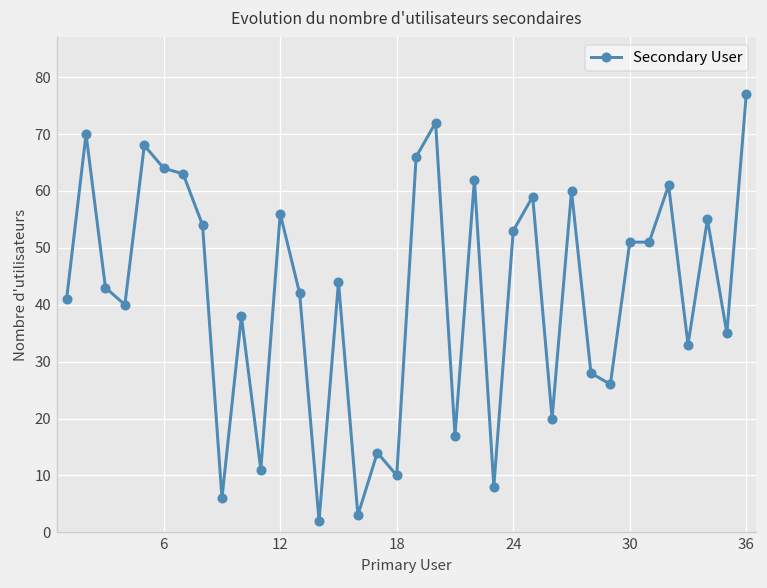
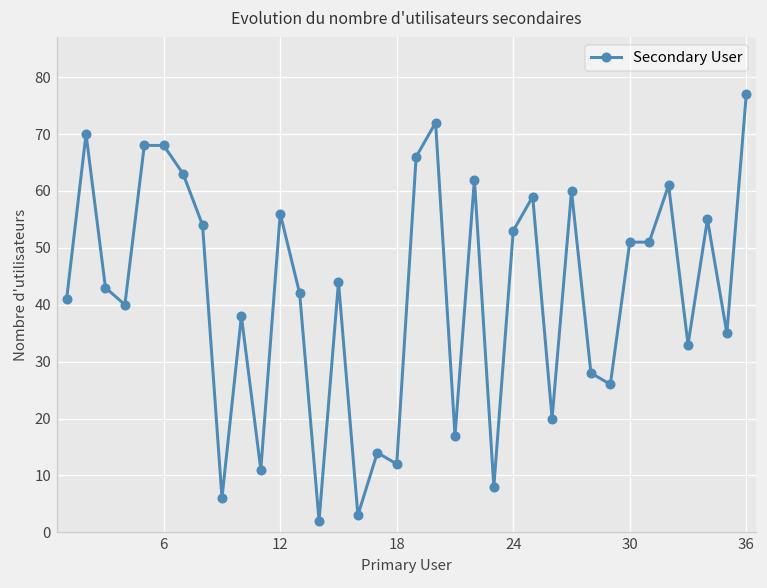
  {
-   "6": 64,
+   "6": 68,
    "12": 56,
-   "18": 10,
+   "18": 12,
    "24": 53,
    "30": 51,
    "36": 77
  }
